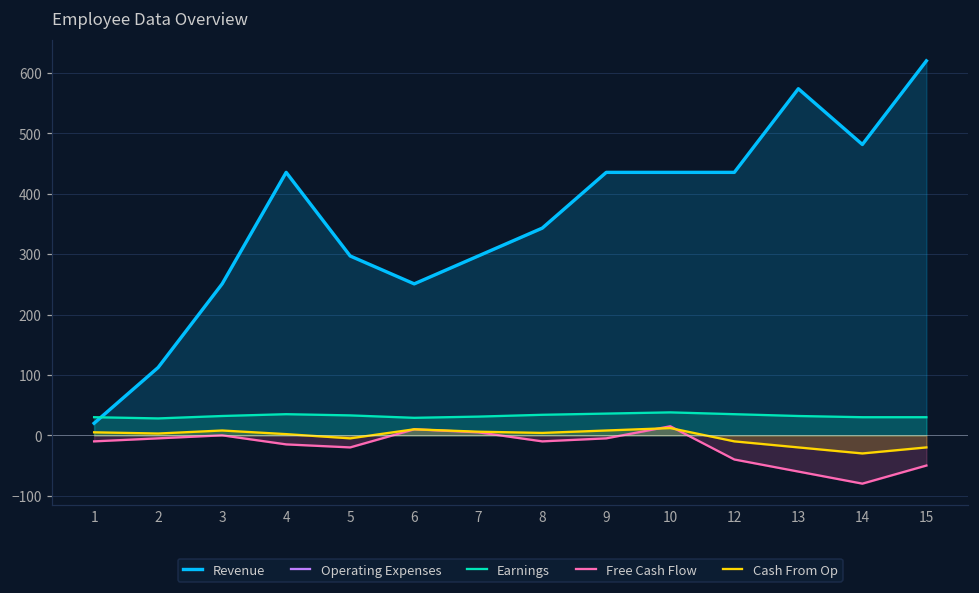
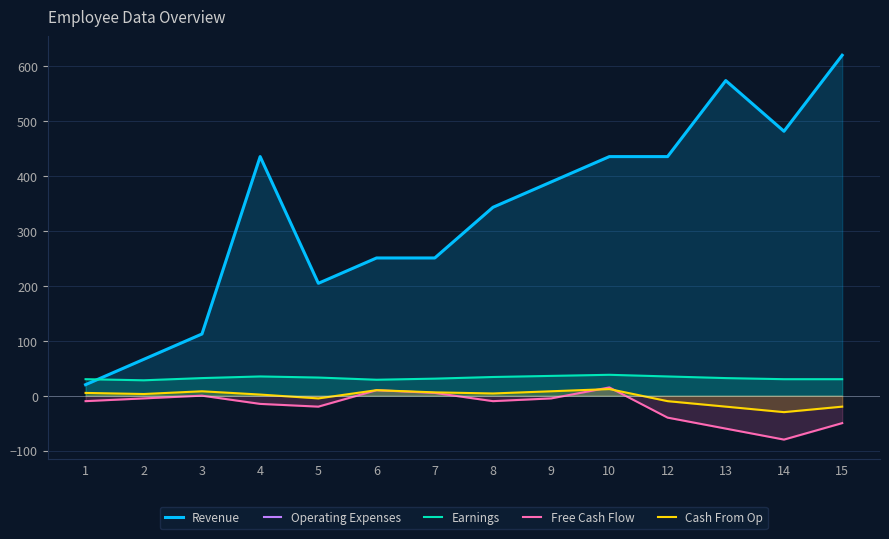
  {
    "Revenue": {
      "1": 20,
-     "2": 110,
-     "3": 250,
+     "2": 70,
+     "3": 110,
      "4": 440,
-     "5": 300,
+     "5": 200,
      "6": 250,
-     "7": 300,
+     "7": 250,
      "8": 340,
-     "9": 440,
+     "9": 390,
      "10": 440,
      "12": 440,
      "13": 570,
      "14": 480,
      "15": 620
    },
    "Earnings": {
      "1": 30,
      "2": 30,
      "3": 30,
      "4": 40,
      "5": 30,
      "6": 30,
      "7": 30,
      "8": 30,
      "9": 40,
      "10": 40,
      "12": 40,
      "13": 30,
      "14": 30,
      "15": 30
    }
  }
